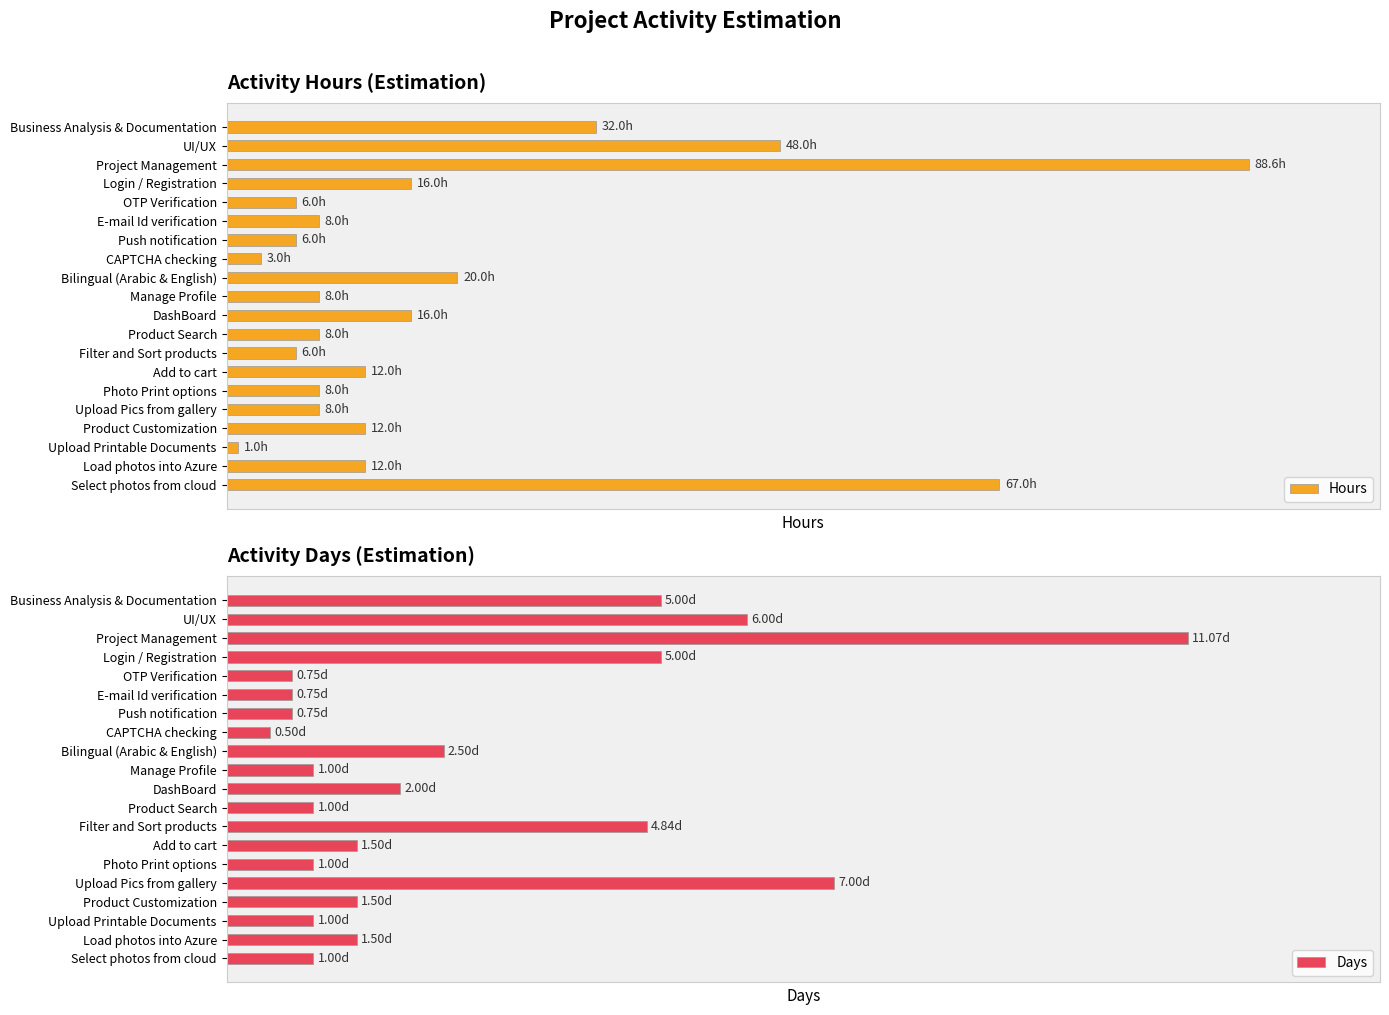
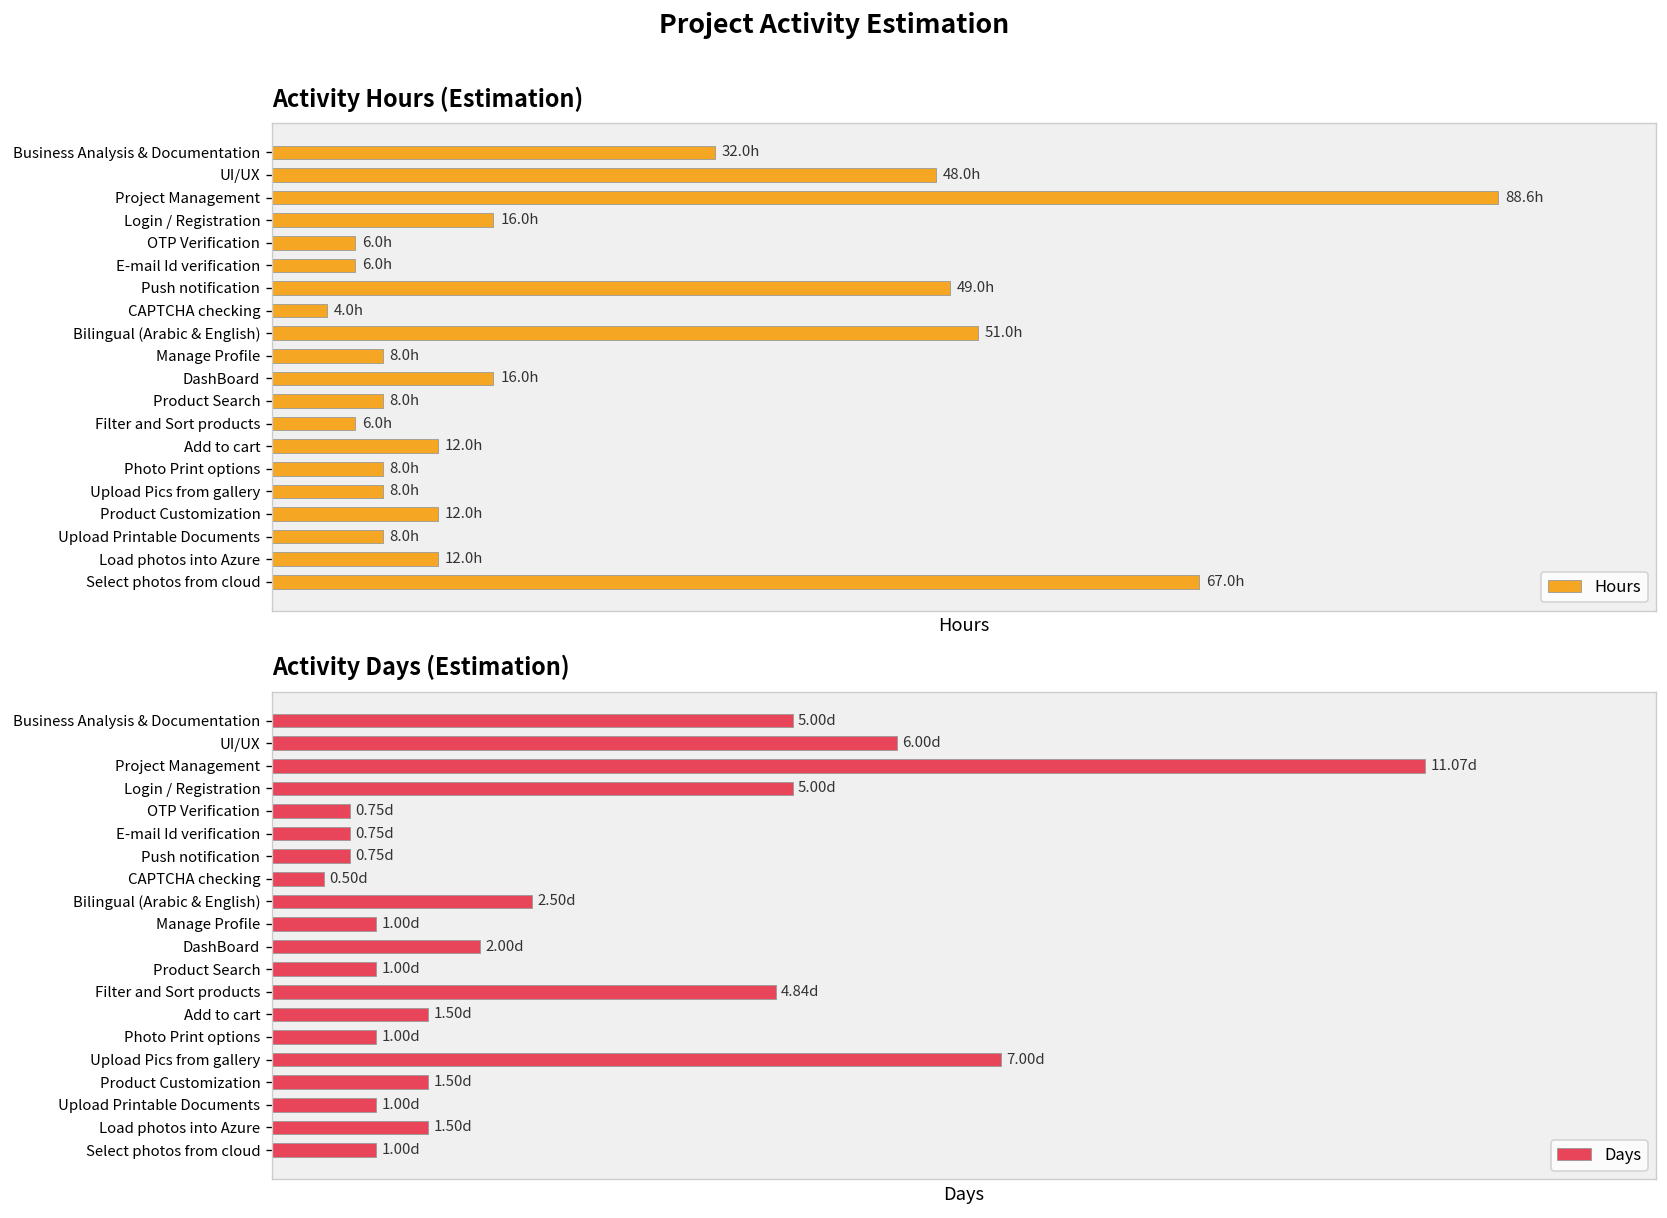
  {
    "Activity Hours (Estimation)": {
      "Business Analysis & Documentation": "32.0h",
      "UI/UX": "48.0h",
      "Project Management": "88.6h",
      "Login / Registration": "16.0h",
      "OTP Verification": "6.0h",
-     "E-mail Id verification": "8.0h",
-     "Push notification": "6.0h",
-     "CAPTCHA checking": "3.0h",
-     "Bilingual (Arabic & English)": "20.0h",
+     "E-mail Id verification": "6.0h",
+     "Push notification": "49.0h",
+     "CAPTCHA checking": "4.0h",
+     "Bilingual (Arabic & English)": "51.0h",
      "Manage Profile": "8.0h",
      "DashBoard": "16.0h",
      "Product Search": "8.0h",
      "Filter and Sort products": "6.0h",
      "Add to cart": "12.0h",
      "Photo Print options": "8.0h",
      "Upload Pics from gallery": "8.0h",
      "Product Customization": "12.0h",
-     "Upload Printable Documents": "1.0h",
+     "Upload Printable Documents": "8.0h",
      "Load photos into Azure": "12.0h",
      "Select photos from cloud": "67.0h"
    },
    "Activity Days (Estimation)": {
      "Business Analysis & Documentation": "5.00d",
      "UI/UX": "6.00d",
      "Project Management": "11.07d",
      "Login / Registration": "5.00d",
      "OTP Verification": "0.75d",
      "E-mail Id verification": "0.75d",
      "Push notification": "0.75d",
      "CAPTCHA checking": "0.50d",
      "Bilingual (Arabic & English)": "2.50d",
      "Manage Profile": "1.00d",
      "DashBoard": "2.00d",
      "Product Search": "1.00d",
      "Filter and Sort products": "4.84d",
      "Add to cart": "1.50d",
      "Photo Print options": "1.00d",
      "Upload Pics from gallery": "7.00d",
      "Product Customization": "1.50d",
      "Upload Printable Documents": "1.00d",
      "Load photos into Azure": "1.50d",
      "Select photos from cloud": "1.00d"
    }
  }
